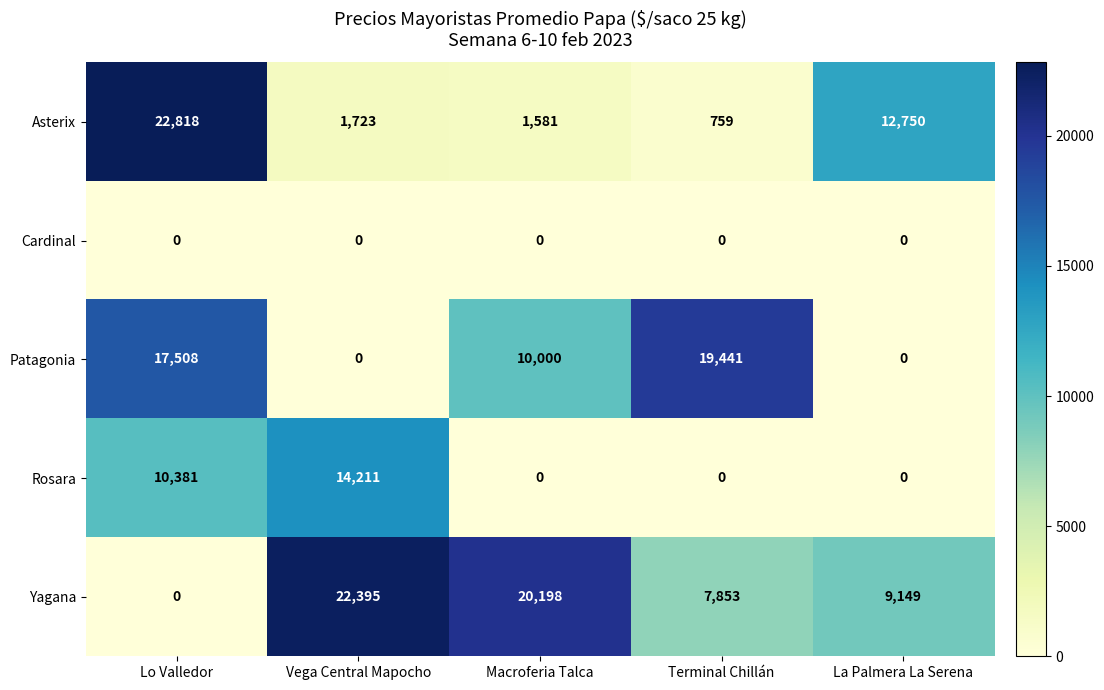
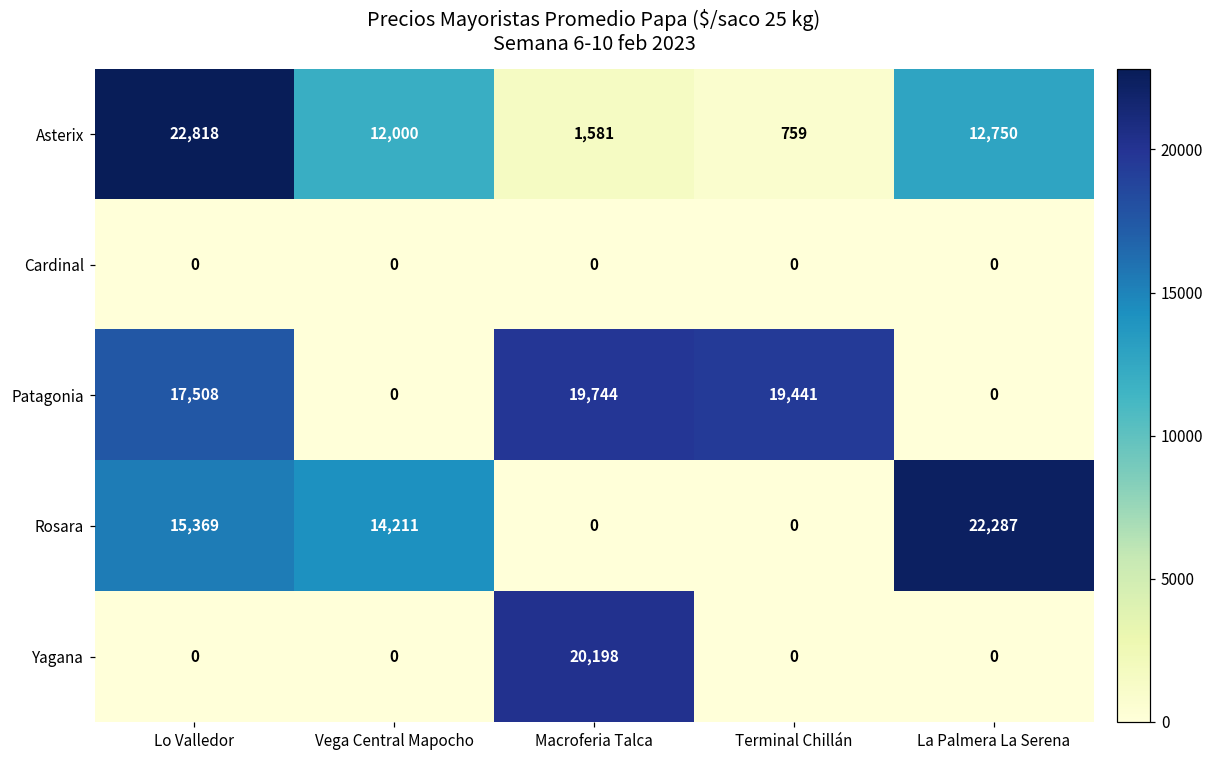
  {
    "Asterix": {
      "Lo Valledor": "22,818",
-     "Vega Central Mapocho": "1,723",
+     "Vega Central Mapocho": "12,000",
      "Macroferia Talca": "1,581",
      "Terminal Chillán": "759",
      "La Palmera La Serena": "12,750"
    },
    "Cardinal": {
      "Lo Valledor": "0",
      "Vega Central Mapocho": "0",
      "Macroferia Talca": "0",
      "Terminal Chillán": "0",
      "La Palmera La Serena": "0"
    },
    "Patagonia": {
      "Lo Valledor": "17,508",
      "Vega Central Mapocho": "0",
-     "Macroferia Talca": "10,000",
+     "Macroferia Talca": "19,744",
      "Terminal Chillán": "19,441",
      "La Palmera La Serena": "0"
    },
    "Rosara": {
-     "Lo Valledor": "10,381",
+     "Lo Valledor": "15,369",
      "Vega Central Mapocho": "14,211",
      "Macroferia Talca": "0",
      "Terminal Chillán": "0",
-     "La Palmera La Serena": "0"
+     "La Palmera La Serena": "22,287"
    },
    "Yagana": {
      "Lo Valledor": "0",
-     "Vega Central Mapocho": "22,395",
+     "Vega Central Mapocho": "0",
      "Macroferia Talca": "20,198",
-     "Terminal Chillán": "7,853",
-     "La Palmera La Serena": "9,149"
+     "Terminal Chillán": "0",
+     "La Palmera La Serena": "0"
    }
  }
